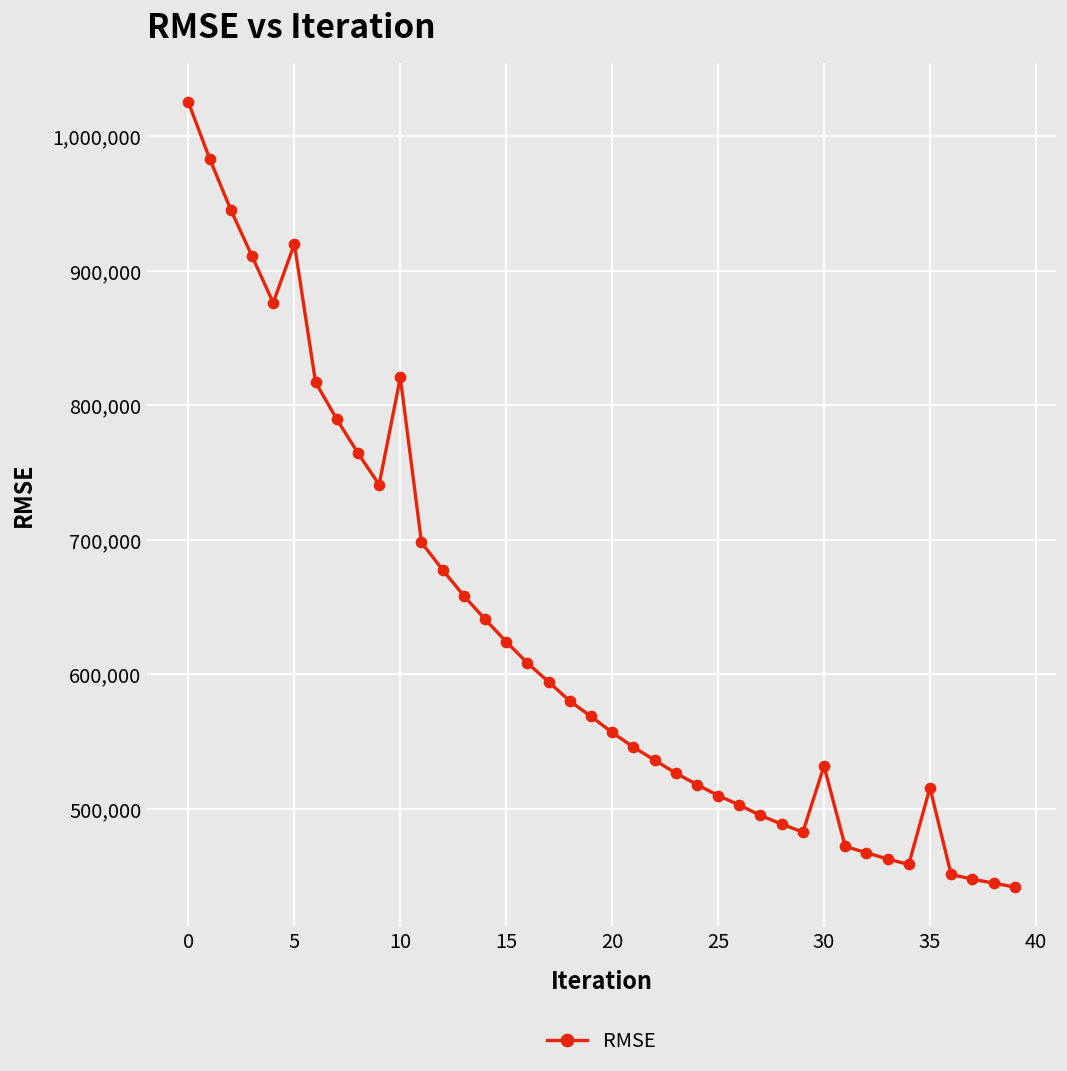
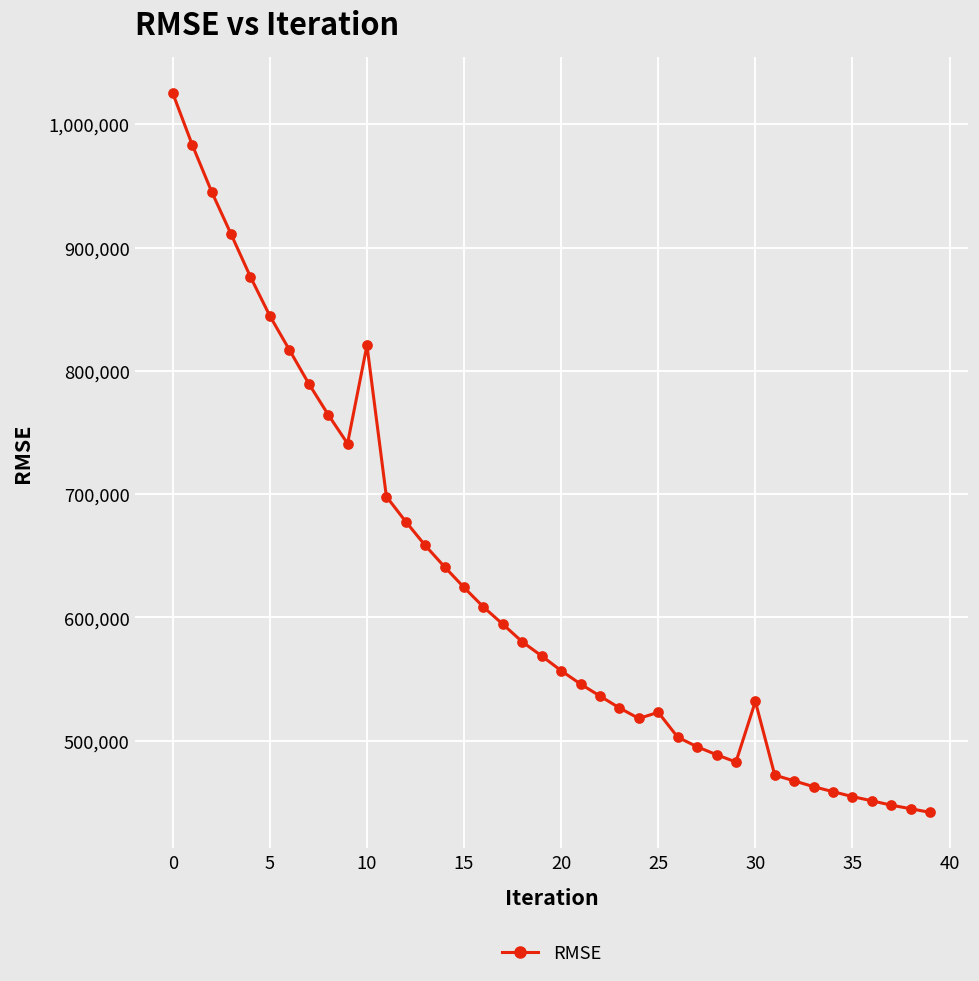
  {
    "0": "1,025,000",
-   "5": "920,000",
+   "5": "845,000",
    "10": "821,000",
    "15": "624,000",
    "20": "557,000",
-   "25": "510,000",
+   "25": "523,000",
    "30": "532,000",
-   "35": "516,000"
+   "35": "455,000"
  }
